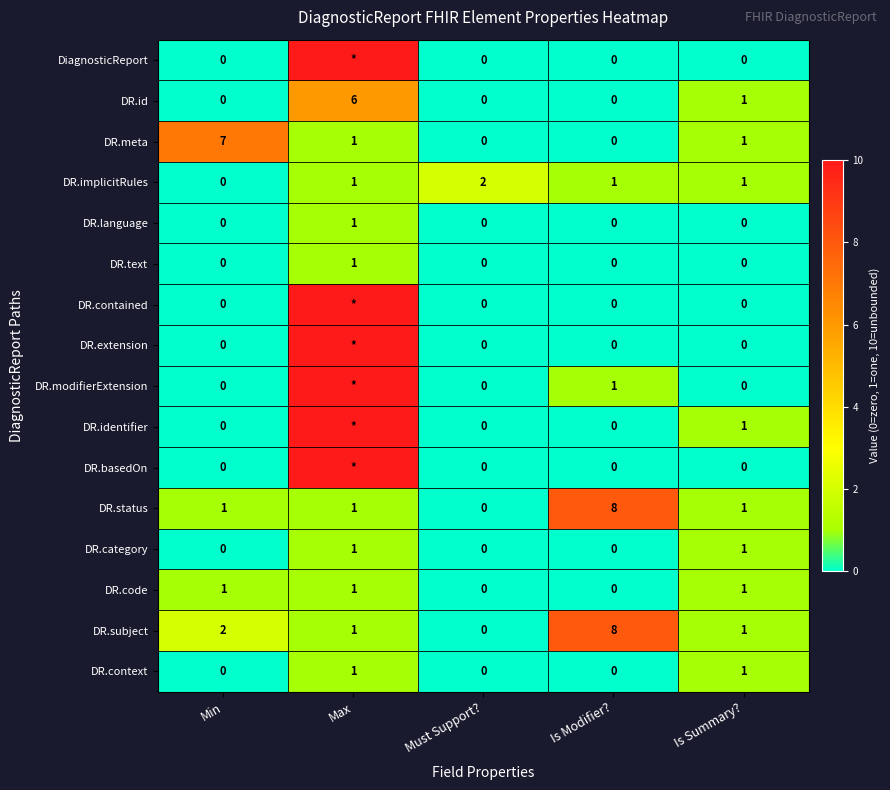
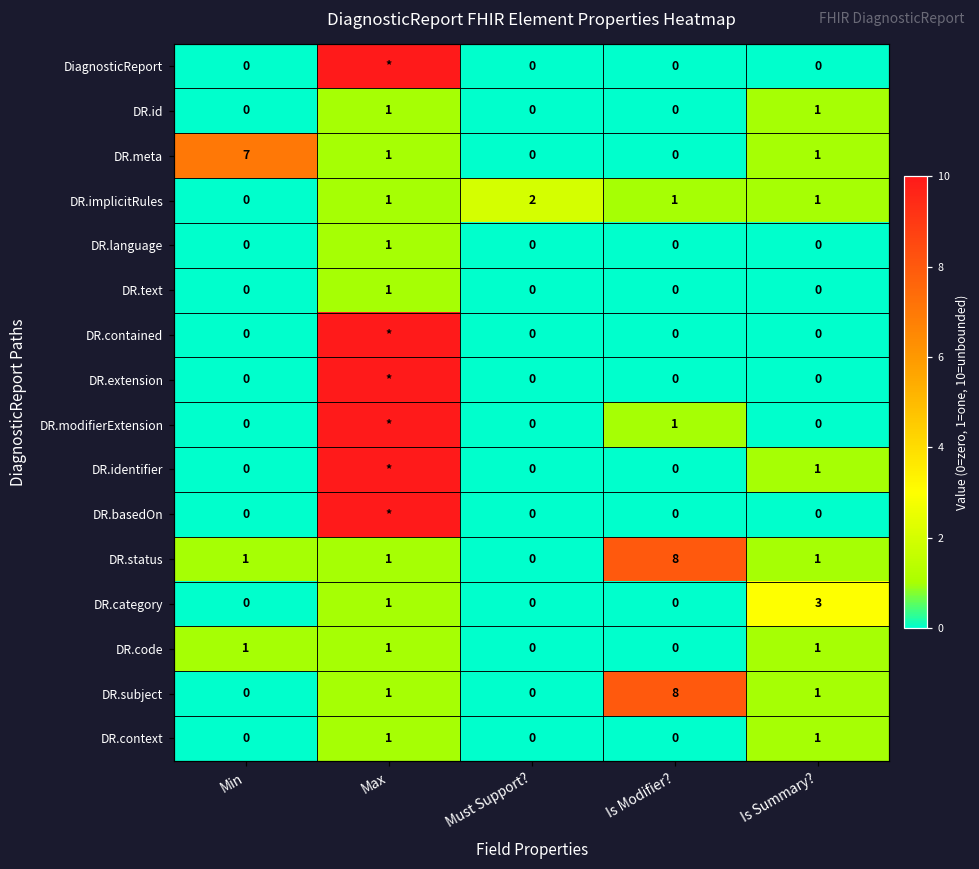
  {
    "DiagnosticReport": {
      "Min": 0,
      "Must Support?": 0,
      "Is Modifier?": 0,
      "Is Summary?": 0
    },
    "DR.id": {
      "Min": 0,
-     "Max": 6,
+     "Max": 1,
      "Must Support?": 0,
      "Is Modifier?": 0,
      "Is Summary?": 1
    },
    "DR.meta": {
      "Min": 7,
      "Max": 1,
      "Must Support?": 0,
      "Is Modifier?": 0,
      "Is Summary?": 1
    },
    "DR.implicitRules": {
      "Min": 0,
      "Max": 1,
      "Must Support?": 2,
      "Is Modifier?": 1,
      "Is Summary?": 1
    },
    "DR.language": {
      "Min": 0,
      "Max": 1,
      "Must Support?": 0,
      "Is Modifier?": 0,
      "Is Summary?": 0
    },
    "DR.text": {
      "Min": 0,
      "Max": 1,
      "Must Support?": 0,
      "Is Modifier?": 0,
      "Is Summary?": 0
    },
    "DR.contained": {
      "Min": 0,
      "Must Support?": 0,
      "Is Modifier?": 0,
      "Is Summary?": 0
    },
    "DR.extension": {
      "Min": 0,
      "Must Support?": 0,
      "Is Modifier?": 0,
      "Is Summary?": 0
    },
    "DR.modifierExtension": {
      "Min": 0,
      "Must Support?": 0,
      "Is Modifier?": 1,
      "Is Summary?": 0
    },
    "DR.identifier": {
      "Min": 0,
      "Must Support?": 0,
      "Is Modifier?": 0,
      "Is Summary?": 1
    },
    "DR.basedOn": {
      "Min": 0,
      "Must Support?": 0,
      "Is Modifier?": 0,
      "Is Summary?": 0
    },
    "DR.status": {
      "Min": 1,
      "Max": 1,
      "Must Support?": 0,
      "Is Modifier?": 8,
      "Is Summary?": 1
    },
    "DR.category": {
      "Min": 0,
      "Max": 1,
      "Must Support?": 0,
      "Is Modifier?": 0,
-     "Is Summary?": 1
+     "Is Summary?": 3
    },
    "DR.code": {
      "Min": 1,
      "Max": 1,
      "Must Support?": 0,
      "Is Modifier?": 0,
      "Is Summary?": 1
    },
    "DR.subject": {
-     "Min": 2,
+     "Min": 0,
      "Max": 1,
      "Must Support?": 0,
      "Is Modifier?": 8,
      "Is Summary?": 1
    },
    "DR.context": {
      "Min": 0,
      "Max": 1,
      "Must Support?": 0,
      "Is Modifier?": 0,
      "Is Summary?": 1
    }
  }
